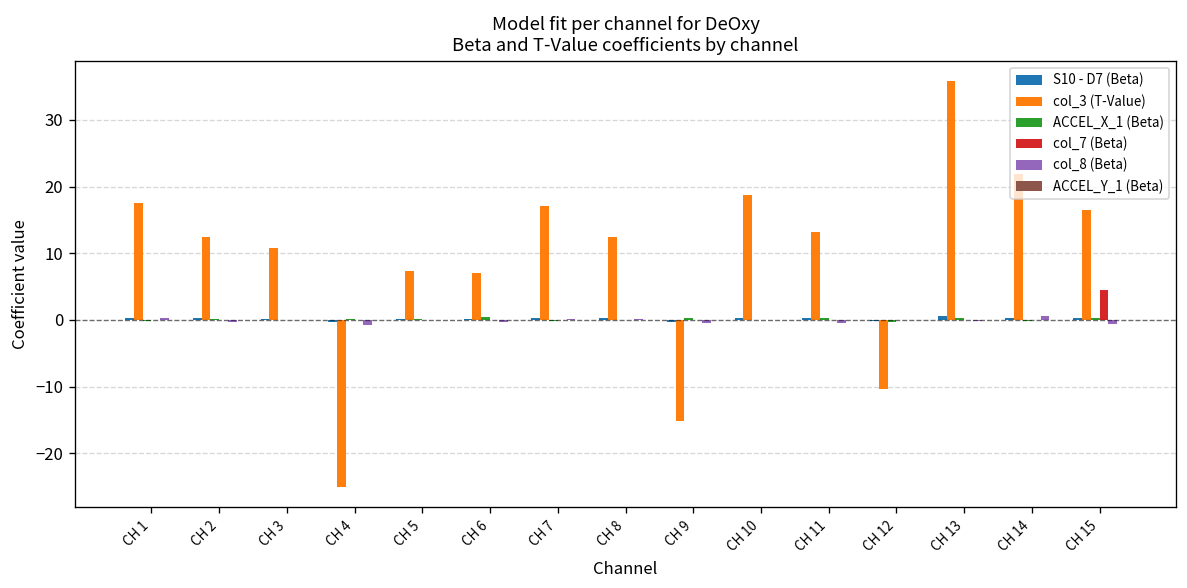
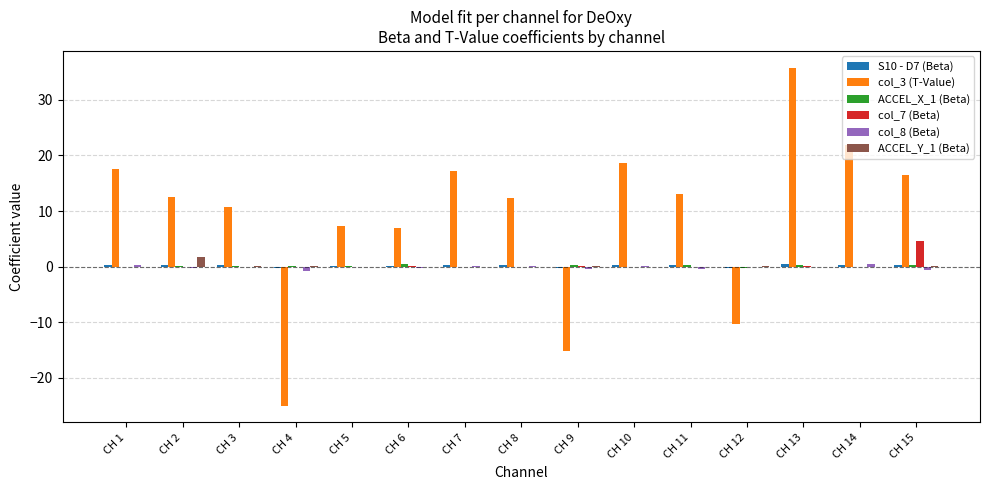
  {
    "S10 - D7 (Beta)": {
      "CH 13": 1
    },
    "col_3 (T-Value)": {
      "CH 1": 17,
      "CH 2": 12,
      "CH 3": 11,
      "CH 4": -25,
      "CH 5": 7,
      "CH 6": 7,
      "CH 7": 17,
      "CH 8": 12,
      "CH 9": -15,
      "CH 10": 19,
      "CH 11": 13,
      "CH 12": -10,
      "CH 13": 36,
      "CH 15": 16
    },
    "col_7 (Beta)": {
      "CH 15": 5
    },
    "col_8 (Beta)": {
      "CH 4": -1,
      "CH 9": -1,
      "CH 14": 1,
      "CH 15": -1
    },
    "ACCEL_Y_1 (Beta)": {
-     "CH 2": 0
+     "CH 2": 2
    }
  }
